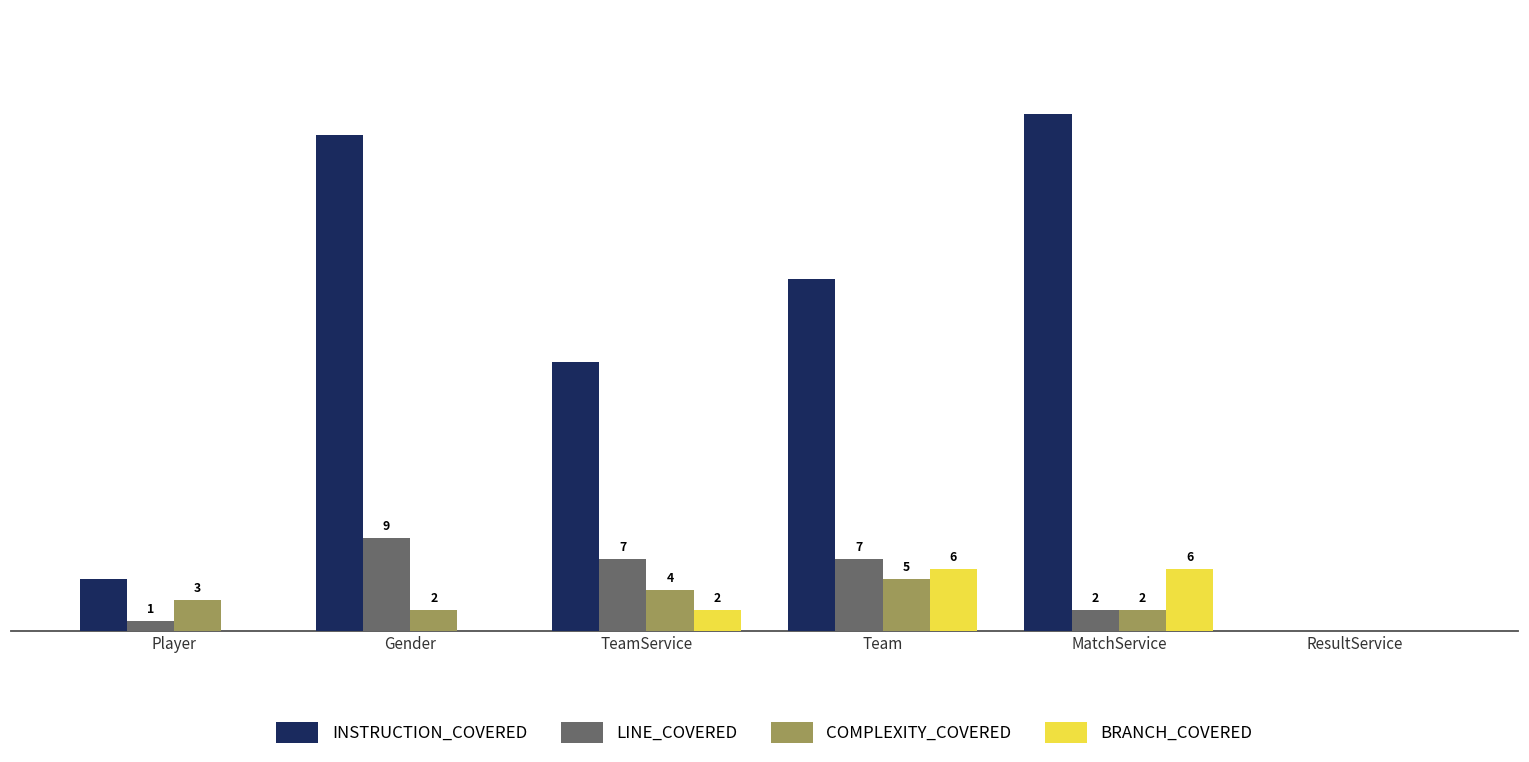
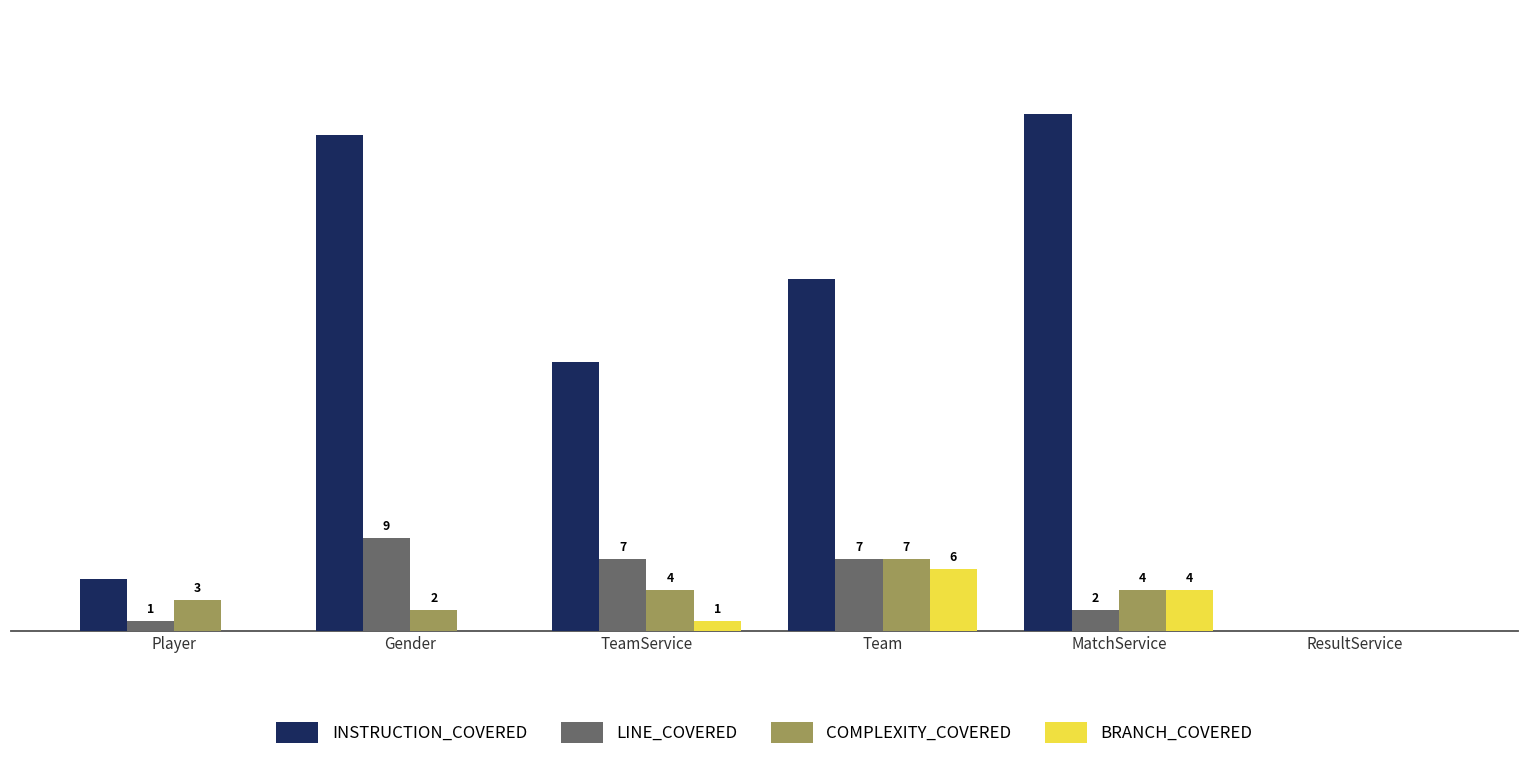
  {
    "LINE_COVERED": {
      "Player": 1,
      "Gender": 9,
      "TeamService": 7,
      "Team": 7,
      "MatchService": 2
    },
    "COMPLEXITY_COVERED": {
      "Player": 3,
      "Gender": 2,
      "TeamService": 4,
-     "Team": 5,
-     "MatchService": 2
+     "Team": 7,
+     "MatchService": 4
    },
    "BRANCH_COVERED": {
-     "TeamService": 2,
+     "TeamService": 1,
      "Team": 6,
-     "MatchService": 6
+     "MatchService": 4
    }
  }
